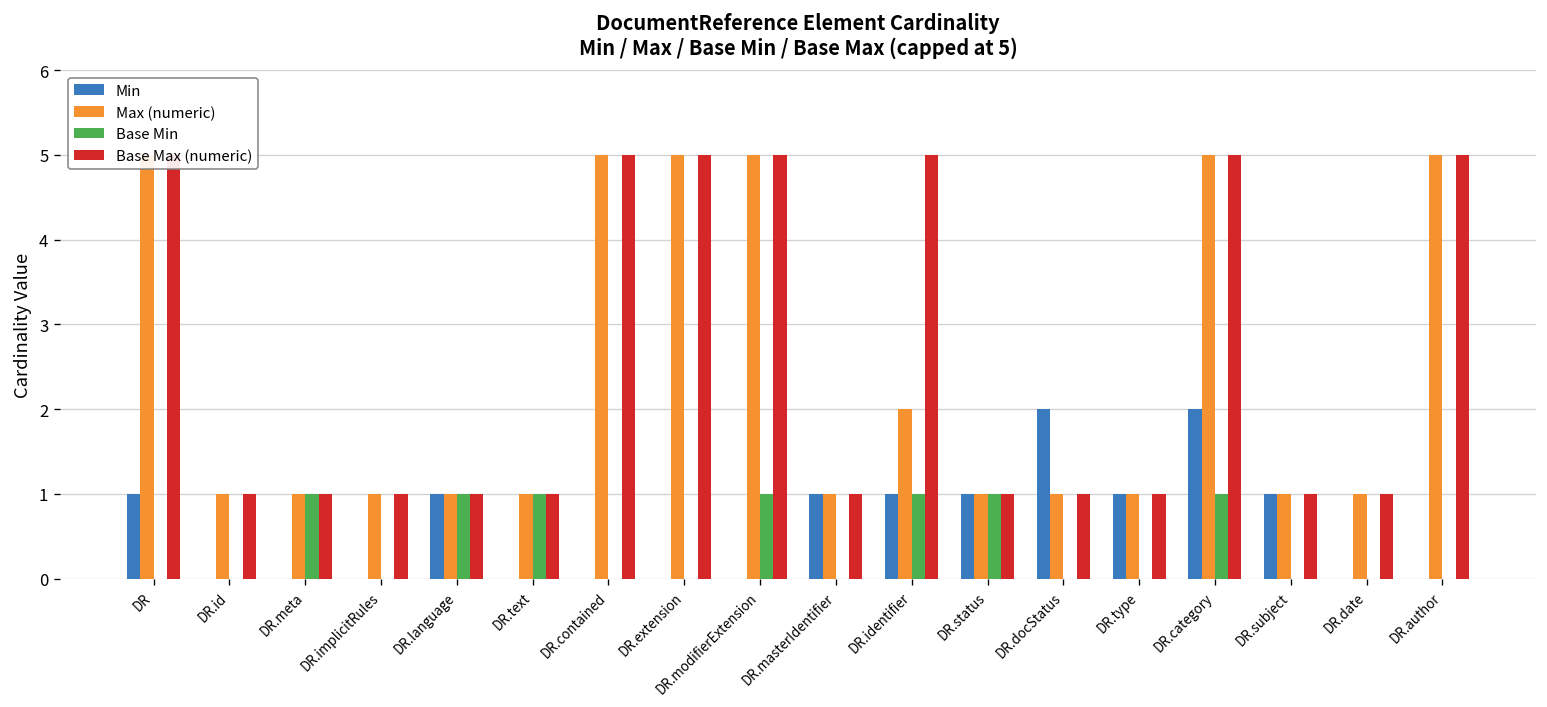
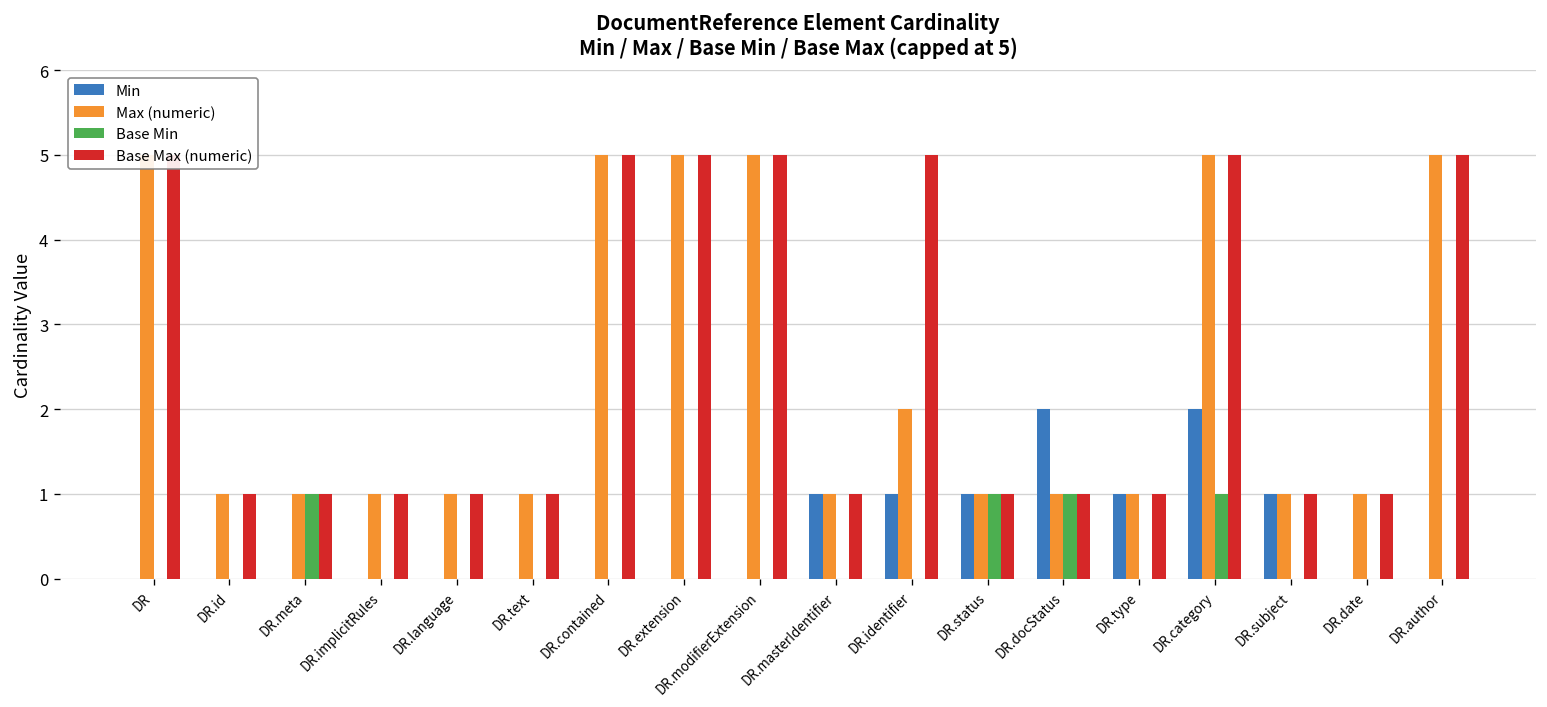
  {
    "Min": {
-     "DR": 1,
+     "DR": 0,
      "DR.id": 0,
      "DR.meta": 0,
      "DR.implicitRules": 0,
-     "DR.language": 1,
+     "DR.language": 0,
      "DR.text": 0,
      "DR.contained": 0,
      "DR.extension": 0,
      "DR.modifierExtension": 0,
      "DR.masterIdentifier": 1,
      "DR.identifier": 1,
      "DR.status": 1,
      "DR.docStatus": 2,
      "DR.type": 1,
      "DR.category": 2,
      "DR.subject": 1,
      "DR.date": 0,
      "DR.author": 0
    },
    "Max (numeric)": {
      "DR.id": 1,
      "DR.meta": 1,
      "DR.implicitRules": 1,
      "DR.language": 1,
      "DR.text": 1,
      "DR.contained": 5,
      "DR.extension": 5,
      "DR.modifierExtension": 5,
      "DR.masterIdentifier": 1,
      "DR.identifier": 2,
      "DR.status": 1,
      "DR.docStatus": 1,
      "DR.type": 1,
      "DR.category": 5,
      "DR.subject": 1,
      "DR.date": 1,
      "DR.author": 5
    },
    "Base Min": {
      "DR": 0,
      "DR.id": 0,
      "DR.meta": 1,
      "DR.implicitRules": 0,
-     "DR.language": 1,
-     "DR.text": 1,
+     "DR.language": 0,
+     "DR.text": 0,
      "DR.contained": 0,
      "DR.extension": 0,
-     "DR.modifierExtension": 1,
+     "DR.modifierExtension": 0,
      "DR.masterIdentifier": 0,
-     "DR.identifier": 1,
+     "DR.identifier": 0,
      "DR.status": 1,
-     "DR.docStatus": 0,
+     "DR.docStatus": 1,
      "DR.type": 0,
      "DR.category": 1,
      "DR.subject": 0,
      "DR.date": 0,
      "DR.author": 0
    },
    "Base Max (numeric)": {
      "DR.id": 1,
      "DR.meta": 1,
      "DR.implicitRules": 1,
      "DR.language": 1,
      "DR.text": 1,
      "DR.contained": 5,
      "DR.extension": 5,
      "DR.modifierExtension": 5,
      "DR.masterIdentifier": 1,
      "DR.identifier": 5,
      "DR.status": 1,
      "DR.docStatus": 1,
      "DR.type": 1,
      "DR.category": 5,
      "DR.subject": 1,
      "DR.date": 1,
      "DR.author": 5
    }
  }
